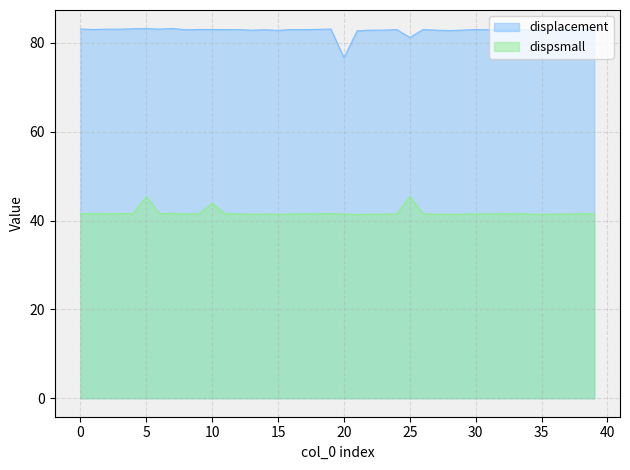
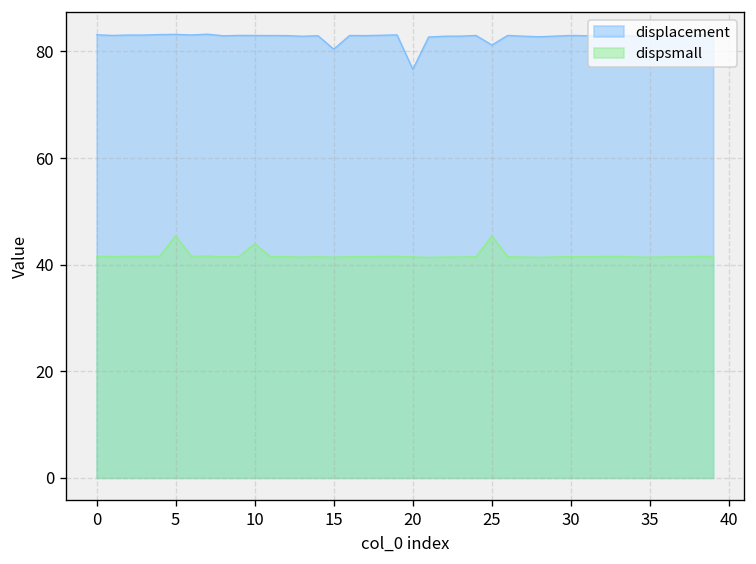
  {
    "displacement": {
      "0": 83,
      "5": 83,
      "10": 83,
-     "15": 83,
+     "15": 80,
      "20": 77,
      "25": 81,
      "30": 83
    },
    "dispsmall": {
      "0": 42,
      "5": 45,
      "10": 44,
      "15": 41,
      "20": 41,
      "25": 45,
      "30": 41,
      "35": 41
    }
  }
